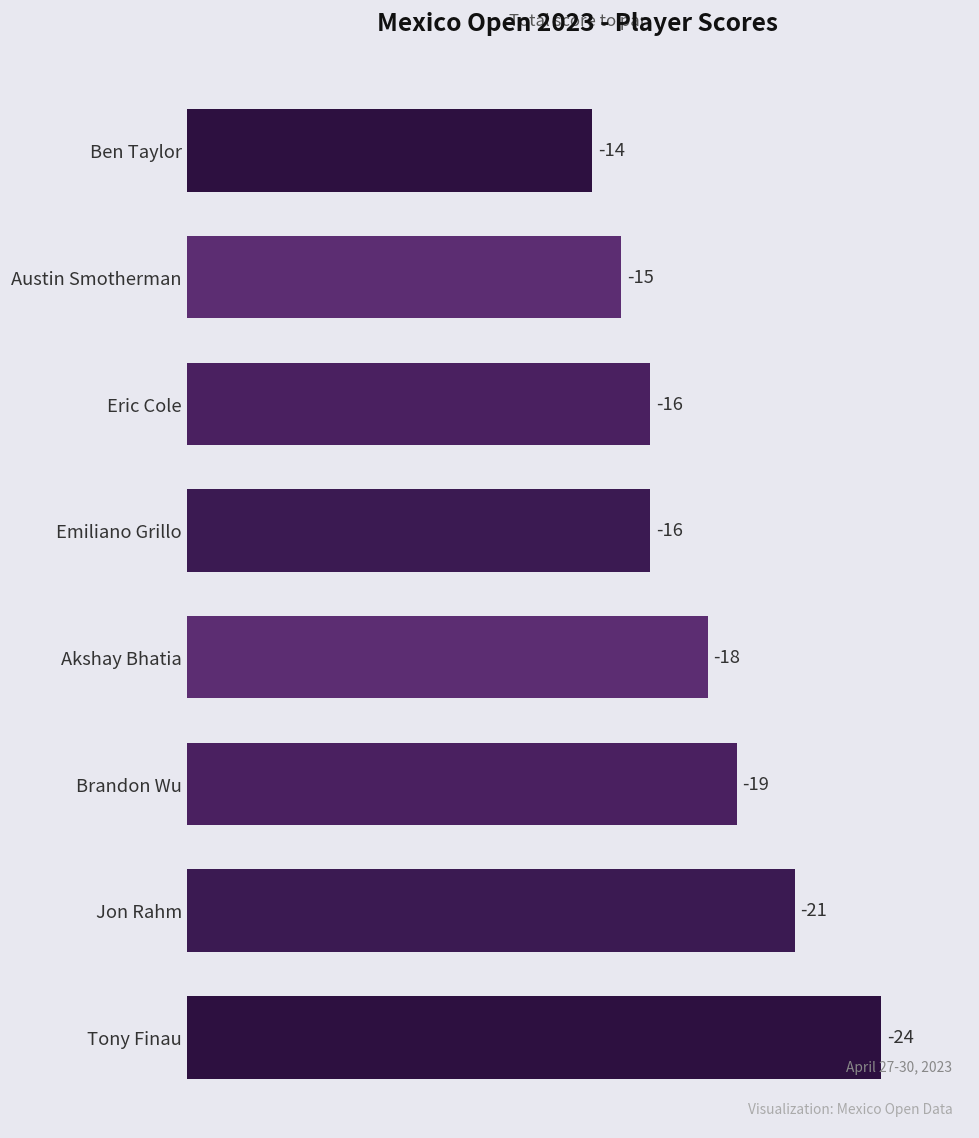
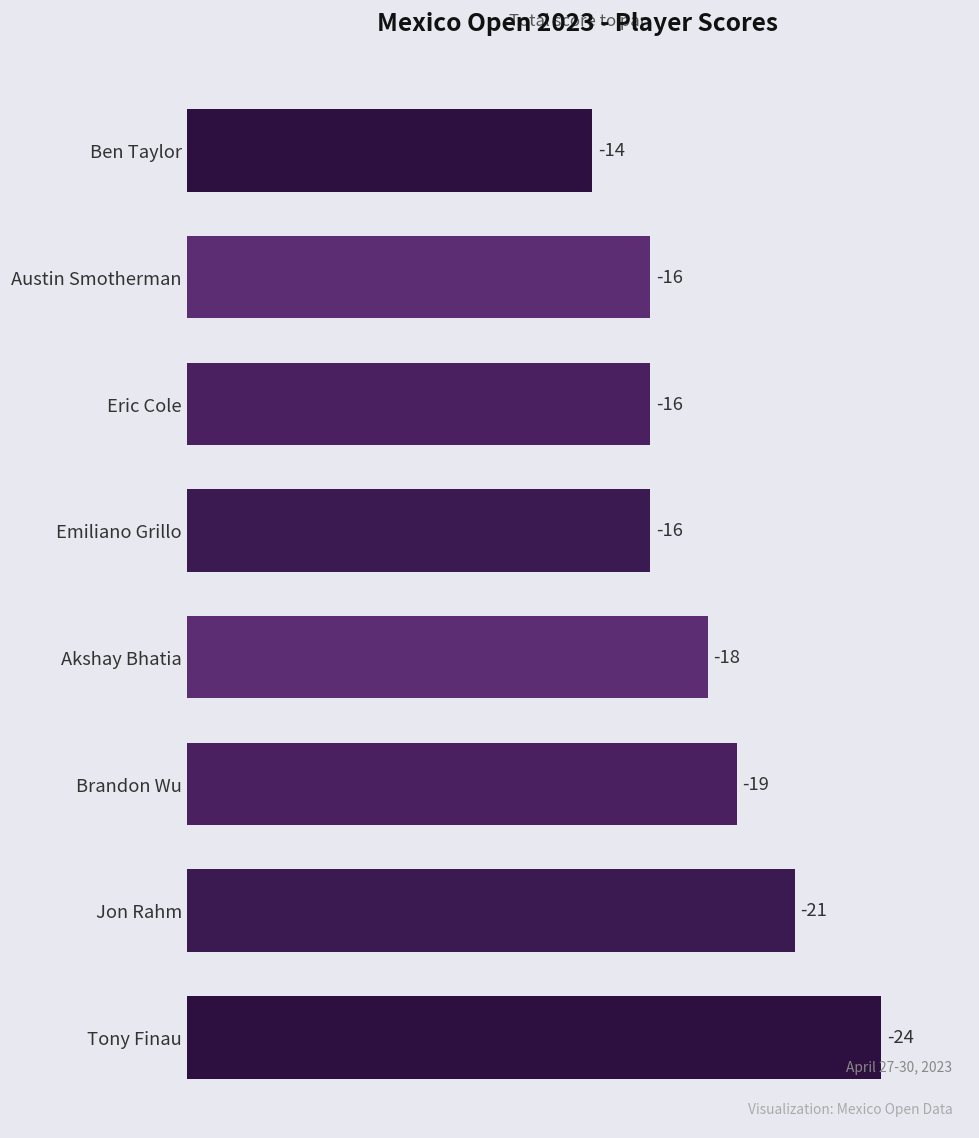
  {
-   "Austin Smotherman": -15
+   "Austin Smotherman": -16
  }
